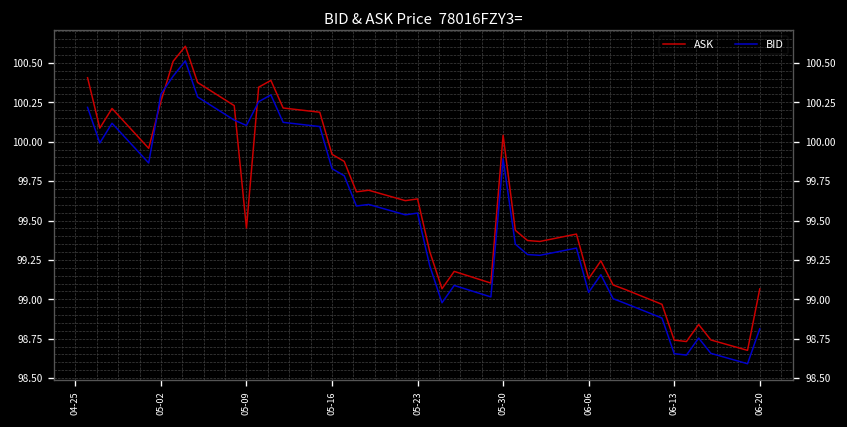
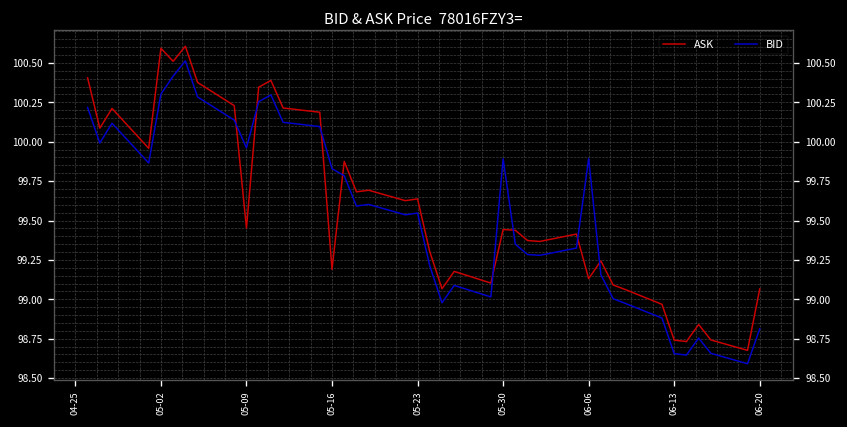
  {
    "ASK": {
-     "05-02": 100.26,
+     "05-02": 100.59,
      "05-09": 99.45,
-     "05-16": 99.92,
+     "05-16": 99.19,
      "05-23": 99.64,
-     "05-30": 100.04,
+     "05-30": 99.44,
      "06-06": 99.13,
      "06-13": 98.74,
      "06-20": 99.07
    },
    "BID": {
      "05-02": 100.30,
-     "05-09": 100.10,
+     "05-09": 99.96,
      "05-16": 99.83,
      "05-23": 99.55,
      "05-30": 99.89,
-     "06-06": 99.04,
+     "06-06": 99.89,
      "06-13": 98.66,
      "06-20": 98.81
    }
  }
